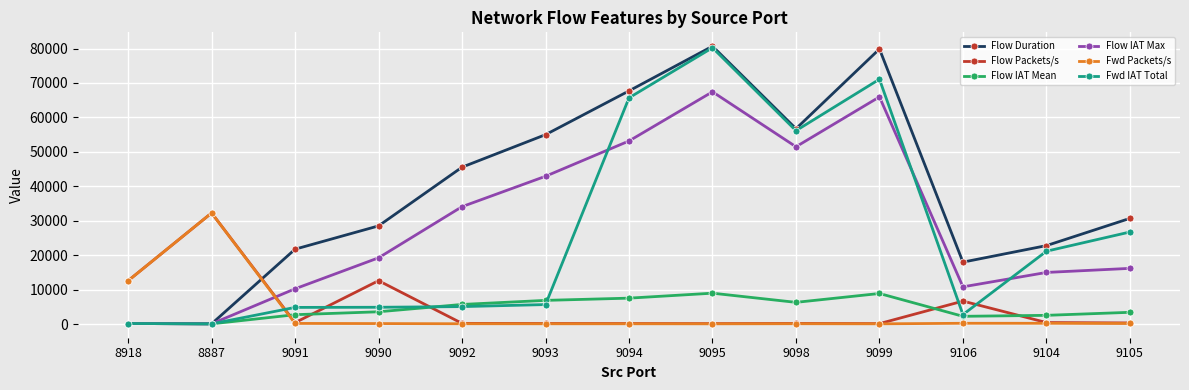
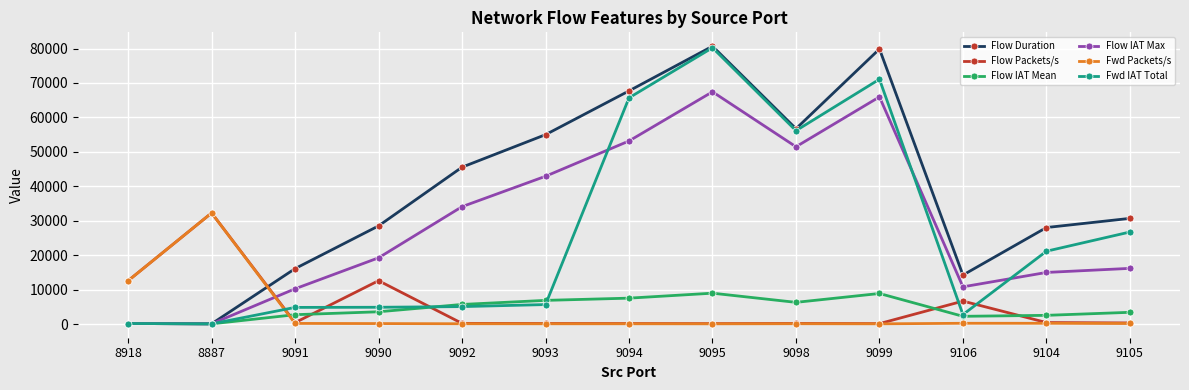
  {
    "Flow Duration": {
-     "9091": 22000,
+     "9091": 16000,
      "9090": 29000,
      "9092": 46000,
      "9093": 55000,
      "9094": 68000,
      "9099": 80000,
-     "9106": 18000,
-     "9104": 23000,
+     "9106": 14000,
+     "9104": 28000,
      "9105": 31000
    },
    "Flow Packets/s": {
      "9090": 13000,
      "9106": 7000
    },
    "Flow IAT Max": {
      "9091": 10000,
      "9090": 19000,
      "9092": 34000,
      "9093": 43000,
      "9094": 53000,
      "9095": 67000,
      "9098": 51000,
      "9099": 66000,
      "9106": 11000,
      "9104": 15000,
      "9105": 16000
    },
    "Fwd Packets/s": {
      "9090": 0,
      "9106": 0
    }
  }
